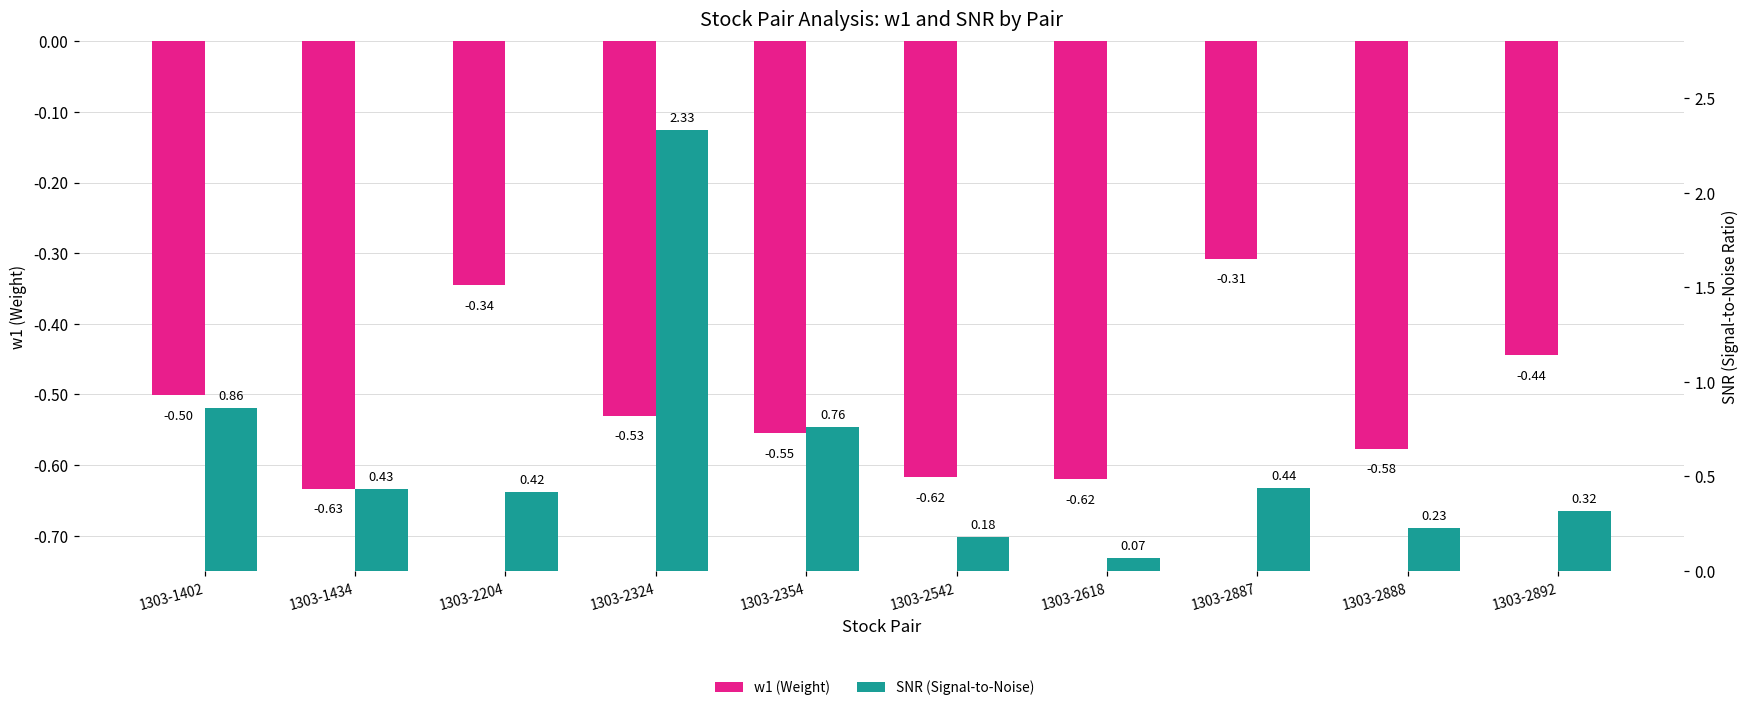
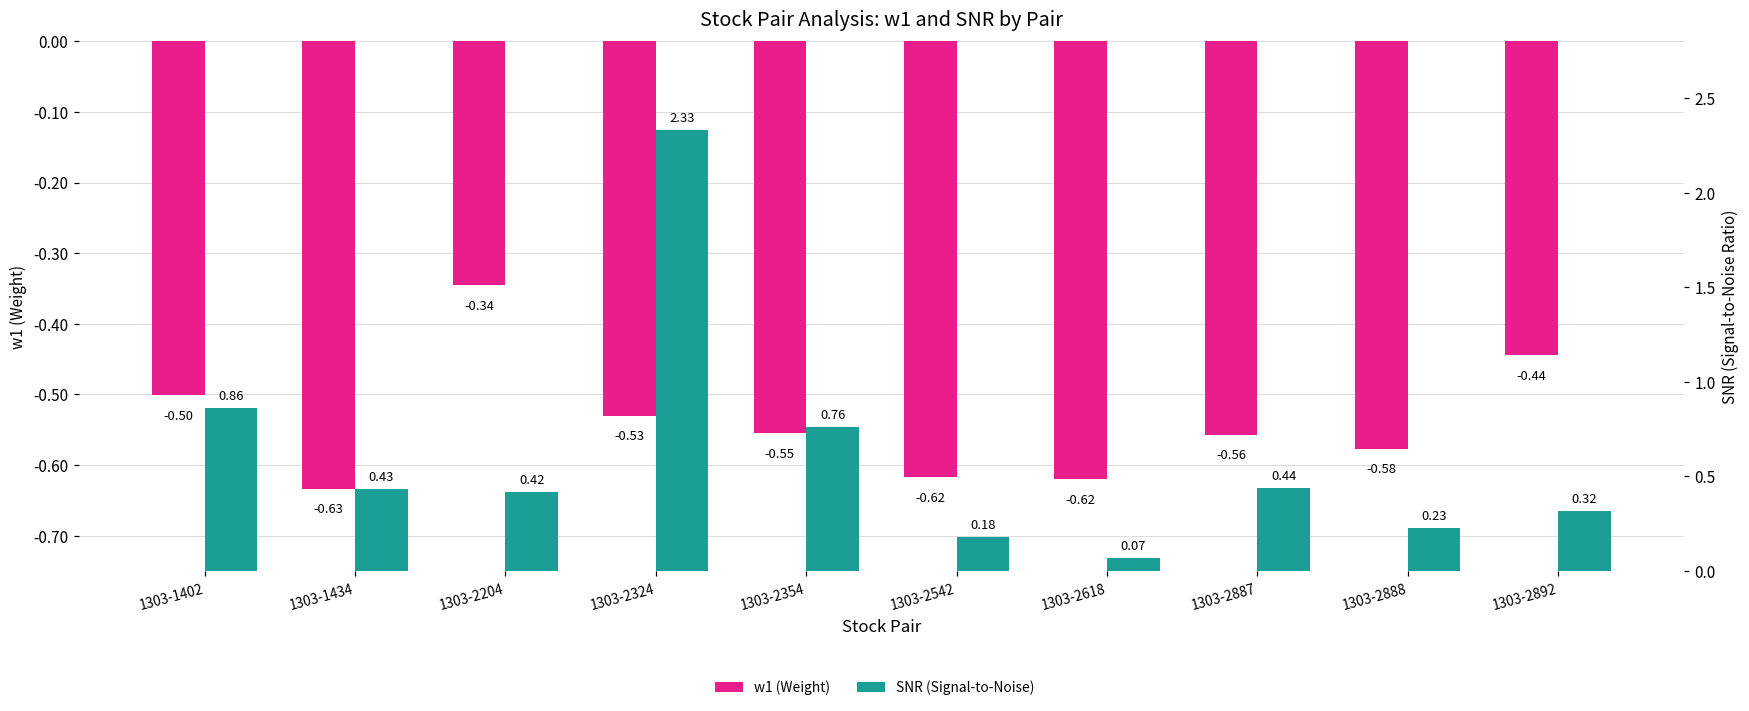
  {
    "w1 (Weight)": {
      "1303-1402": -0.50,
      "1303-1434": -0.63,
      "1303-2204": -0.34,
      "1303-2324": -0.53,
      "1303-2354": -0.55,
      "1303-2542": -0.62,
      "1303-2618": -0.62,
-     "1303-2887": -0.31,
+     "1303-2887": -0.56,
      "1303-2888": -0.58,
      "1303-2892": -0.44
    },
    "SNR (Signal-to-Noise)": {
      "1303-1402": 0.86,
      "1303-1434": 0.43,
      "1303-2204": 0.42,
      "1303-2324": 2.33,
      "1303-2354": 0.76,
      "1303-2542": 0.18,
      "1303-2618": 0.07,
      "1303-2887": 0.44,
      "1303-2888": 0.23,
      "1303-2892": 0.32
    }
  }
